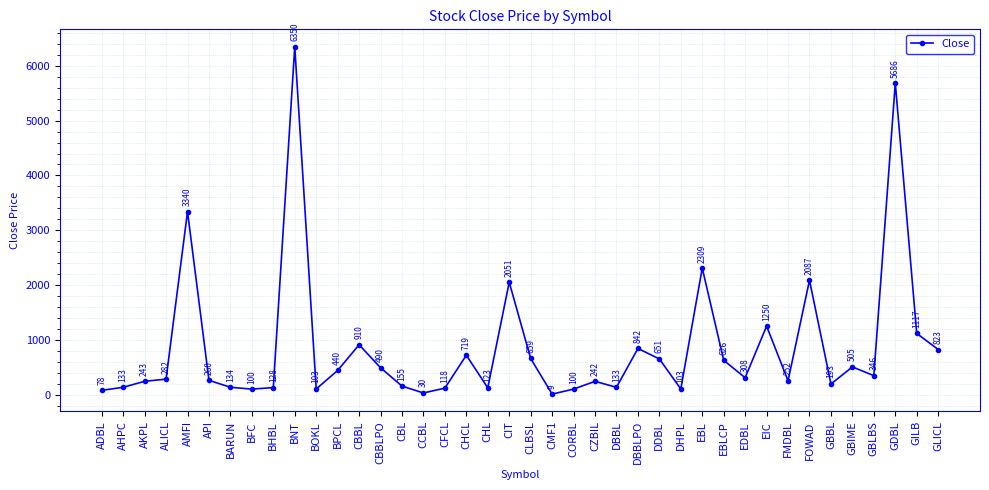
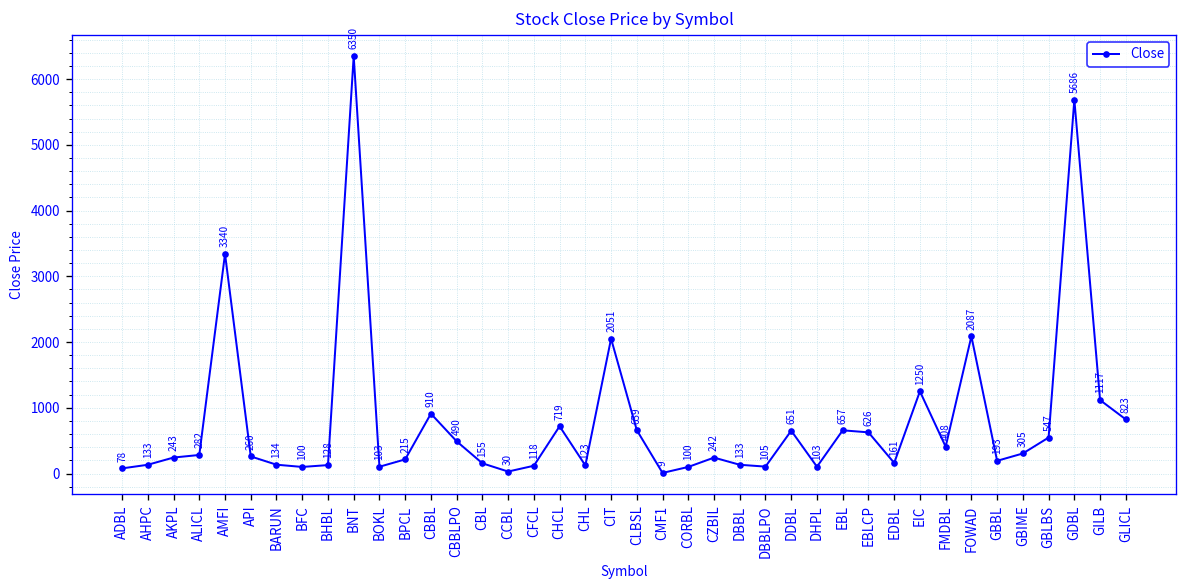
  {
    "ADBL": 78,
    "AHPC": 133,
    "AKPL": 243,
    "ALICL": 282,
    "AMFI": 3340,
    "API": 260,
    "BARUN": 134,
    "BFC": 100,
    "BHBL": 128,
    "BNT": 6350,
    "BOKL": 103,
-   "BPCL": 440,
+   "BPCL": 215,
    "CBBL": 910,
    "CBBLPO": 490,
    "CBL": 155,
    "CCBL": 30,
    "CFCL": 118,
    "CHCL": 719,
    "CHL": 123,
    "CIT": 2051,
    "CLBSL": 659,
    "CMF1": 9,
    "CORBL": 100,
    "CZBIL": 242,
    "DBBL": 133,
-   "DBBLPO": 842,
+   "DBBLPO": 105,
    "DDBL": 651,
    "DHPL": 103,
-   "EBL": 2309,
+   "EBL": 657,
    "EBLCP": 626,
-   "EDBL": 308,
+   "EDBL": 161,
    "EIC": 1250,
-   "FMDBL": 252,
+   "FMDBL": 408,
    "FOWAD": 2087,
    "GBBL": 193,
-   "GBIME": 505,
-   "GBLBS": 346,
+   "GBIME": 305,
+   "GBLBS": 547,
    "GDBL": 5686,
    "GILB": 1117,
    "GLICL": 823
  }
